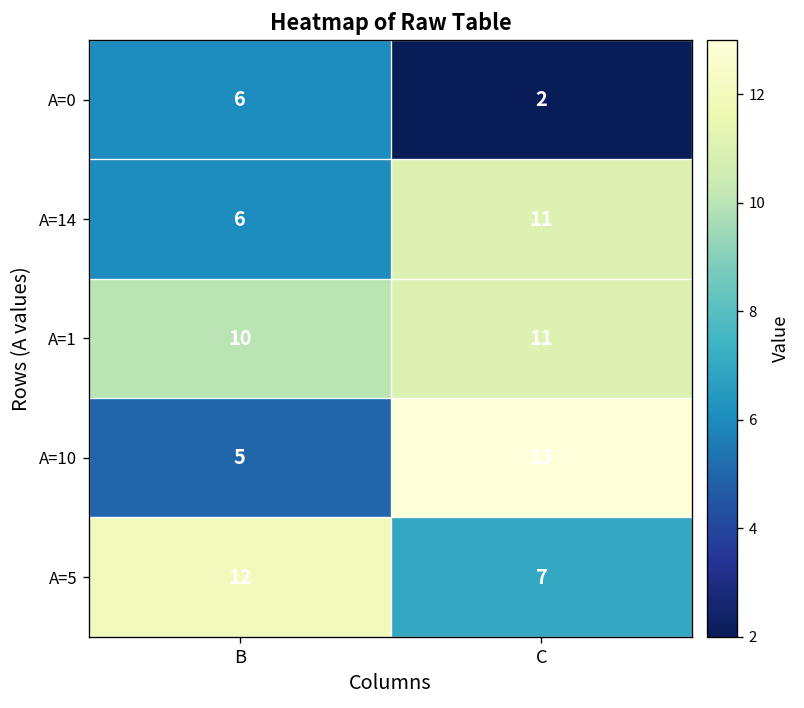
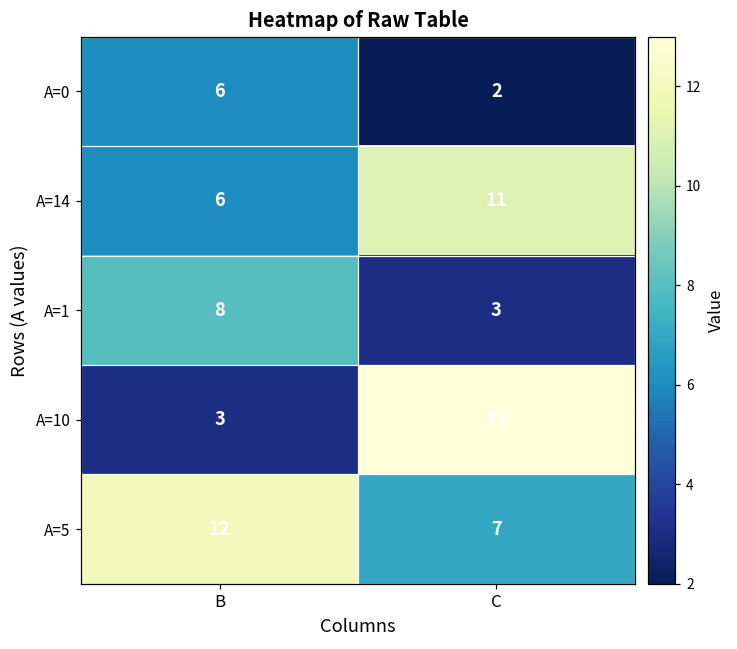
  {
    "A=0": {
      "B": 6,
      "C": 2
    },
    "A=14": {
      "B": 6,
      "C": 11
    },
    "A=1": {
-     "B": 10,
-     "C": 11
+     "B": 8,
+     "C": 3
    },
    "A=10": {
-     "B": 5
+     "B": 3
    },
    "A=5": {
      "B": 12,
      "C": 7
    }
  }
